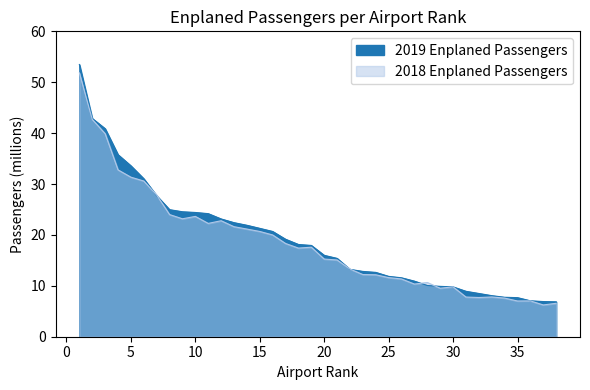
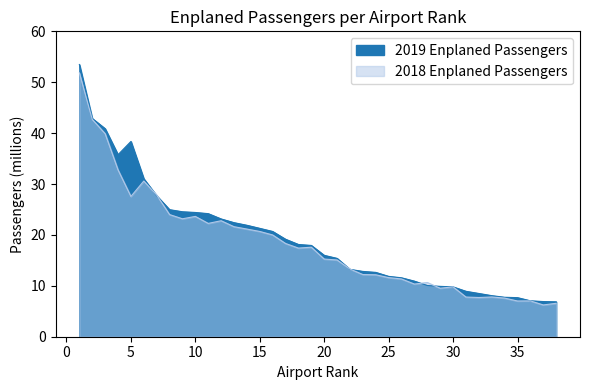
  {
    "2019 Enplaned Passengers": {
-     "5": 34,
+     "5": 38,
      "10": 24,
      "15": 21,
      "20": 16,
      "35": 8
    },
    "2018 Enplaned Passengers": {
-     "5": 31,
+     "5": 28,
      "10": 24,
      "15": 21,
      "20": 15,
      "35": 7
    }
  }
